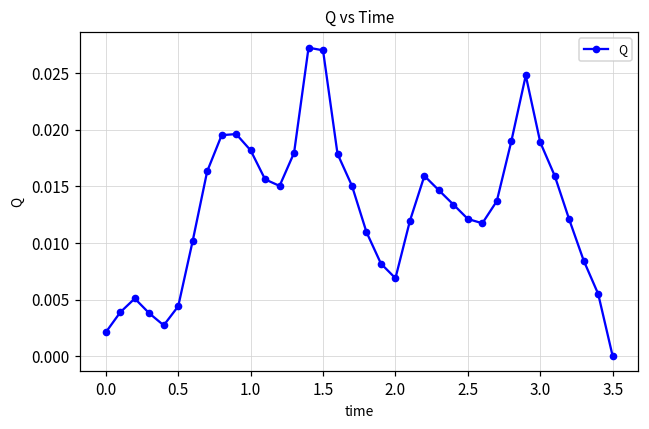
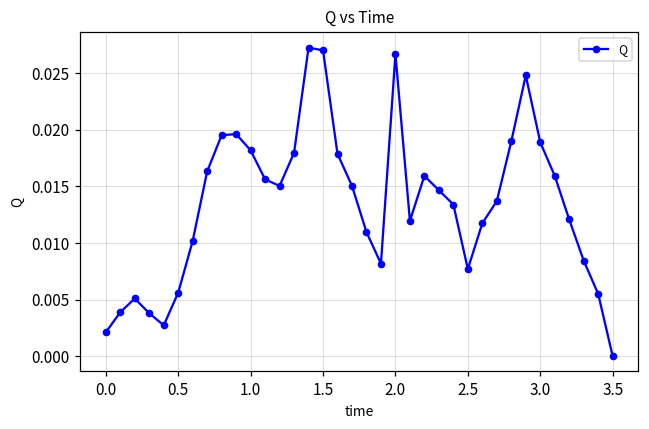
  {
    "0.0": 0.0021,
-   "0.5": 0.0044,
+   "0.5": 0.0056,
    "1.0": 0.0182,
    "1.5": 0.0270,
-   "2.0": 0.0069,
-   "2.5": 0.0121,
+   "2.0": 0.0267,
+   "2.5": 0.0077,
    "3.0": 0.0189,
    "3.5": 0.0000
  }
